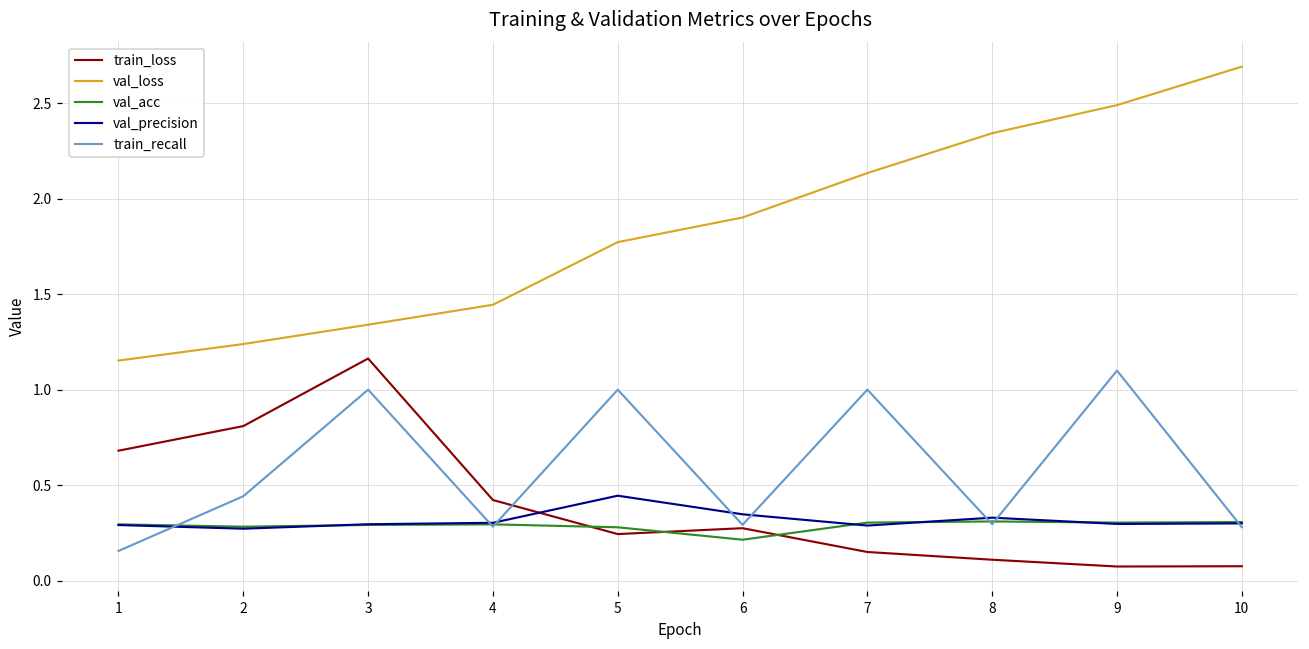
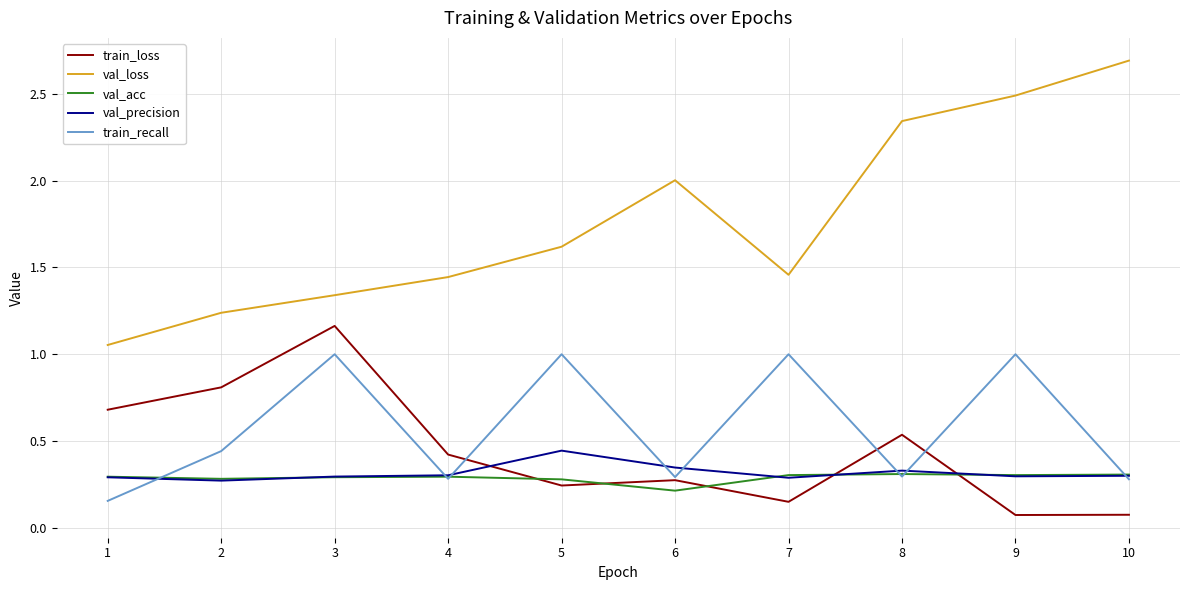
  {
    "train_loss": {
      "1": 0.68,
      "2": 0.81,
      "3": 1.16,
      "4": 0.42,
      "5": 0.24,
      "6": 0.27,
      "7": 0.15,
-     "8": 0.11,
+     "8": 0.54,
      "9": 0.07,
      "10": 0.08
    },
    "val_loss": {
-     "1": 1.15,
+     "1": 1.05,
      "2": 1.24,
      "3": 1.34,
      "4": 1.44,
-     "5": 1.77,
-     "6": 1.90,
-     "7": 2.13,
+     "5": 1.62,
+     "6": 2.00,
+     "7": 1.46,
      "8": 2.34,
      "9": 2.49,
      "10": 2.69
    },
    "val_acc": {
      "5": 0.28,
      "6": 0.21,
      "7": 0.30
    },
    "val_precision": {
      "5": 0.44,
      "6": 0.35,
      "7": 0.29,
      "8": 0.33
    },
    "train_recall": {
      "1": 0.16,
      "2": 0.44,
      "3": 1.0,
      "5": 1.0,
      "6": 0.3,
      "7": 1.0,
-     "9": 1.1,
+     "9": 1.0,
      "10": 0.28
    }
  }
